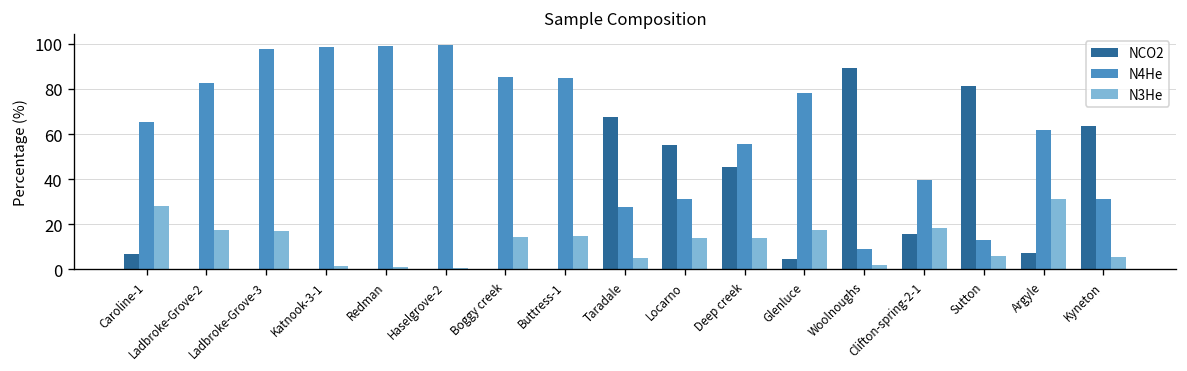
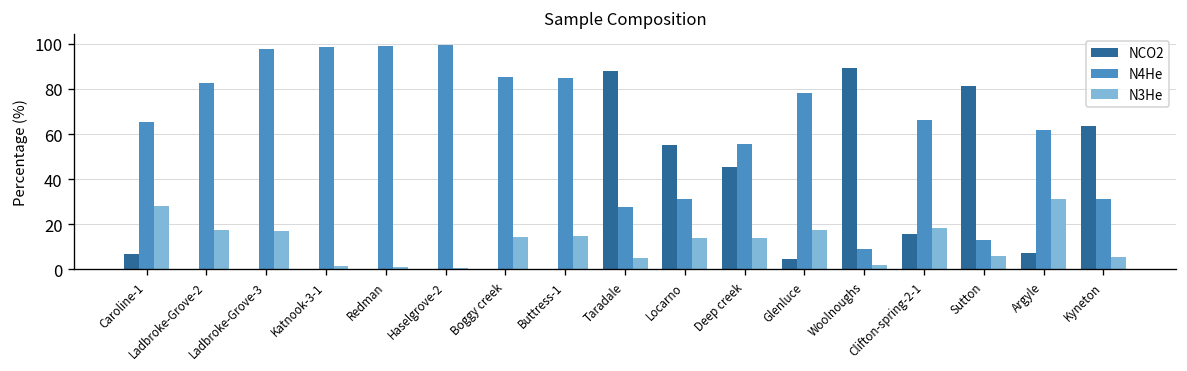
  {
    "NCO2": {
      "Caroline-1": 7,
-     "Taradale": 68,
+     "Taradale": 88,
      "Locarno": 55,
      "Deep creek": 46,
      "Glenluce": 5,
      "Woolnoughs": 89,
      "Clifton-spring-2-1": 16,
      "Sutton": 81,
      "Argyle": 7,
      "Kyneton": 64
    },
    "N4He": {
      "Caroline-1": 65,
      "Ladbroke-Grove-2": 83,
      "Ladbroke-Grove-3": 98,
      "Katnook-3-1": 99,
      "Redman": 99,
      "Haselgrove-2": 99,
      "Boggy creek": 85,
      "Buttress-1": 85,
      "Taradale": 28,
      "Locarno": 31,
      "Deep creek": 56,
      "Glenluce": 78,
      "Woolnoughs": 9,
-     "Clifton-spring-2-1": 39,
+     "Clifton-spring-2-1": 66,
      "Sutton": 13,
      "Argyle": 62,
      "Kyneton": 31
    },
    "N3He": {
      "Caroline-1": 28,
      "Ladbroke-Grove-2": 17,
      "Ladbroke-Grove-3": 17,
      "Boggy creek": 14,
      "Buttress-1": 15,
      "Taradale": 5,
      "Locarno": 14,
      "Deep creek": 14,
      "Glenluce": 17,
      "Woolnoughs": 2,
      "Clifton-spring-2-1": 18,
      "Sutton": 6,
      "Argyle": 31,
      "Kyneton": 5
    }
  }
